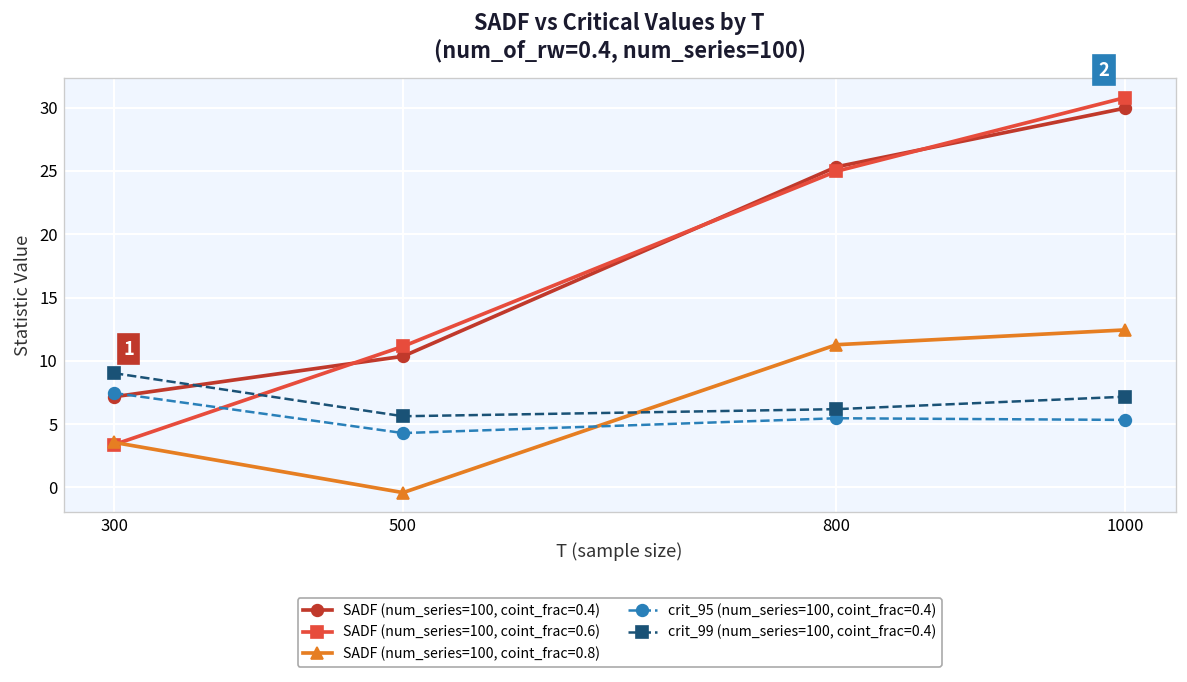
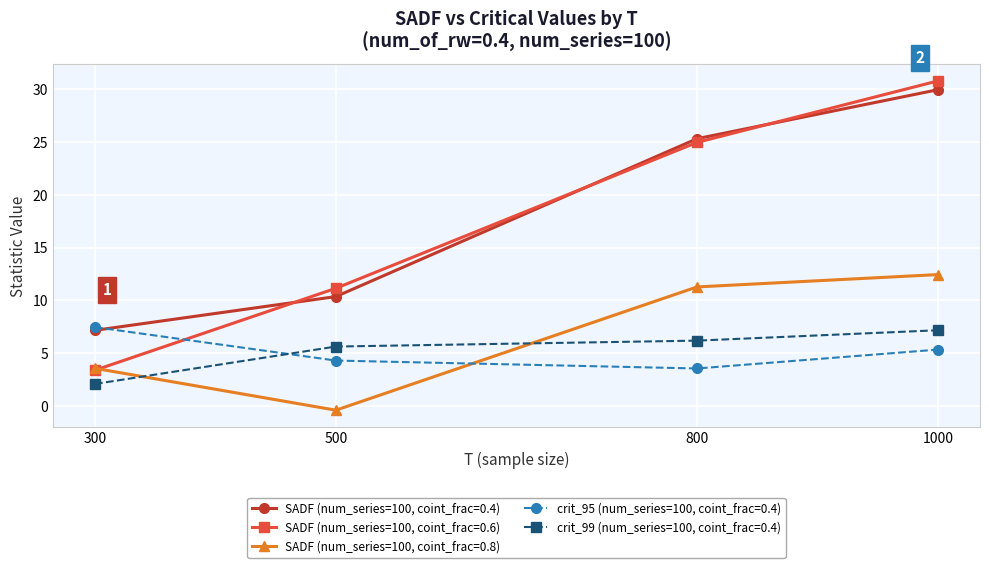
  {
    "crit_95 (num_series=100, coint_frac=0.4)": {
      "300": 7.5,
      "500": 4.3,
-     "800": 5.5,
+     "800": 3.5,
      "1000": 5.3
    },
    "crit_99 (num_series=100, coint_frac=0.4)": {
-     "300": 9.0,
+     "300": 2.1,
      "500": 5.6,
      "800": 6.2,
      "1000": 7.2
    }
  }
